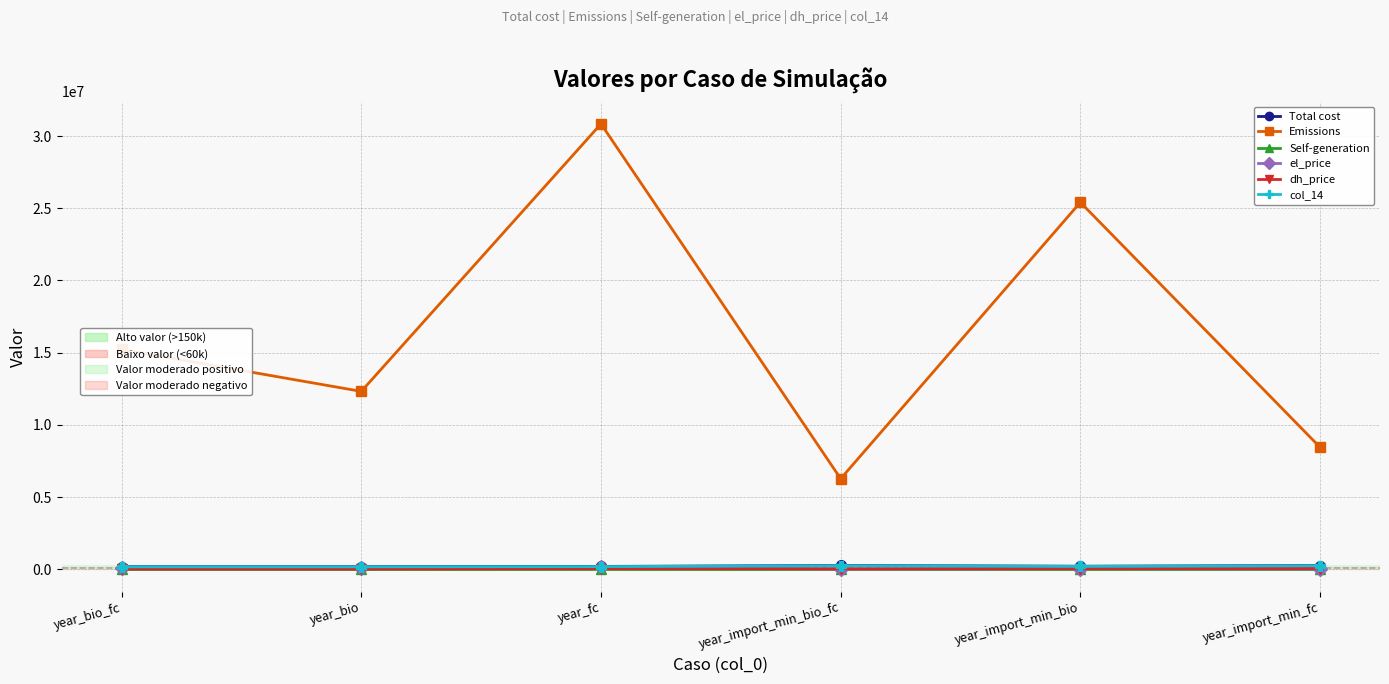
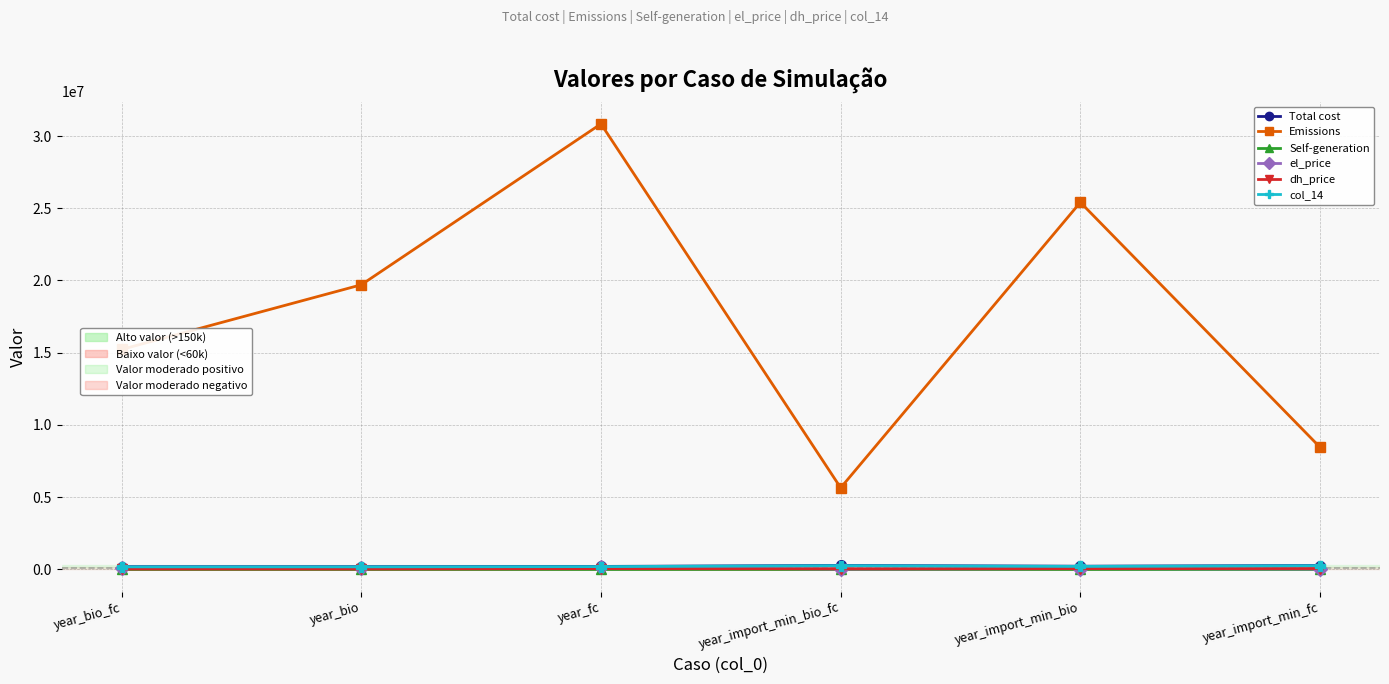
  {
    "Emissions": {
      "year_bio_fc": 15200000,
-     "year_bio": 12300000,
+     "year_bio": 19700000,
      "year_fc": 30800000,
-     "year_import_min_bio_fc": 6300000,
+     "year_import_min_bio_fc": 5600000,
      "year_import_min_bio": 25400000,
      "year_import_min_fc": 8500000
    }
  }
